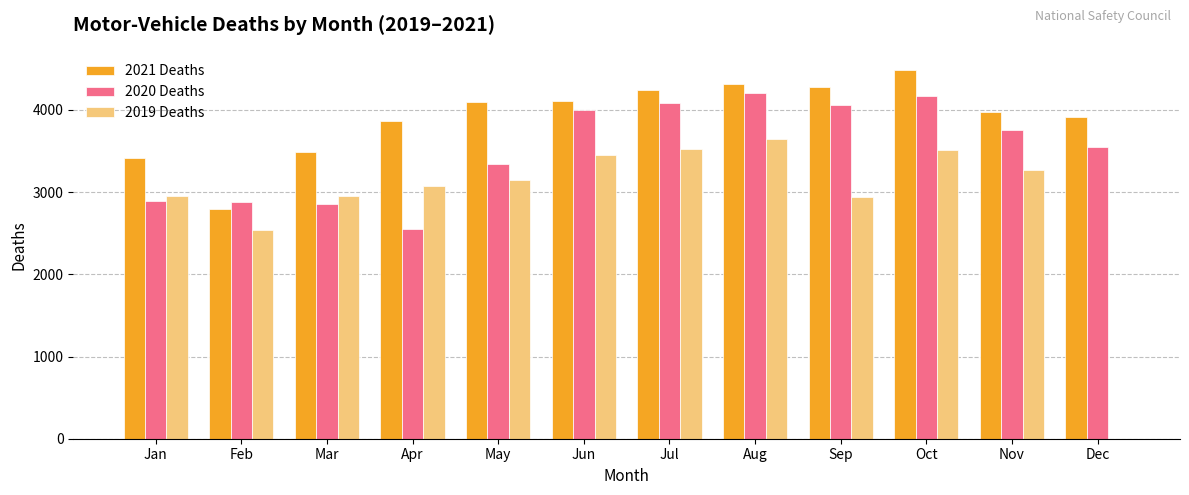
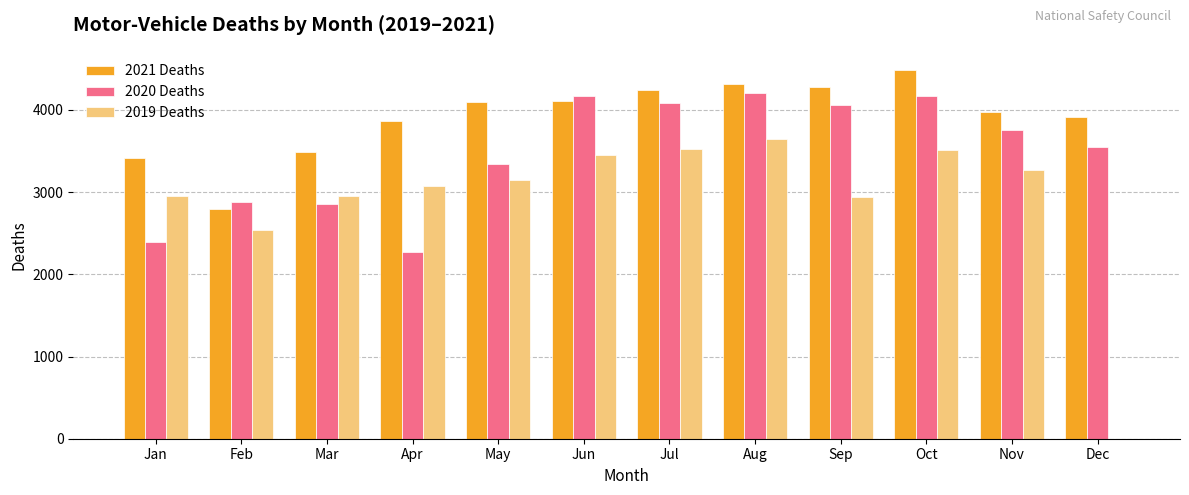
  {
    "2021 Deaths": {
      "Jan": 3400,
      "Feb": 2800,
      "Mar": 3500,
      "Apr": 3900,
      "May": 4100,
      "Jun": 4100,
      "Jul": 4200,
      "Aug": 4300,
      "Sep": 4300,
      "Oct": 4500,
      "Nov": 4000,
      "Dec": 3900
    },
    "2020 Deaths": {
-     "Jan": 2900,
+     "Jan": 2400,
      "Feb": 2900,
      "Mar": 2900,
-     "Apr": 2600,
+     "Apr": 2300,
      "May": 3300,
-     "Jun": 4000,
+     "Jun": 4200,
      "Jul": 4100,
      "Aug": 4200,
      "Sep": 4100,
      "Oct": 4200,
      "Nov": 3800,
      "Dec": 3600
    },
    "2019 Deaths": {
      "Jan": 2900,
      "Feb": 2500,
      "Mar": 3000,
      "Apr": 3100,
      "May": 3100,
      "Jun": 3400,
      "Jul": 3500,
      "Aug": 3600,
      "Sep": 2900,
      "Oct": 3500,
      "Nov": 3300,
      "Dec": 0
    }
  }
